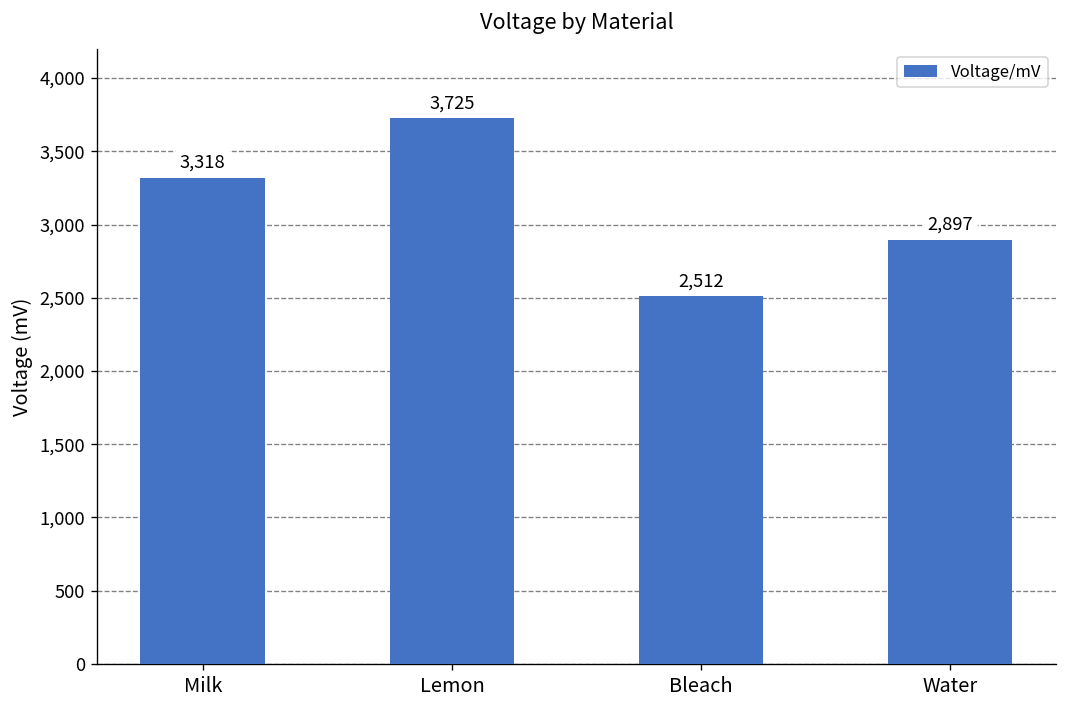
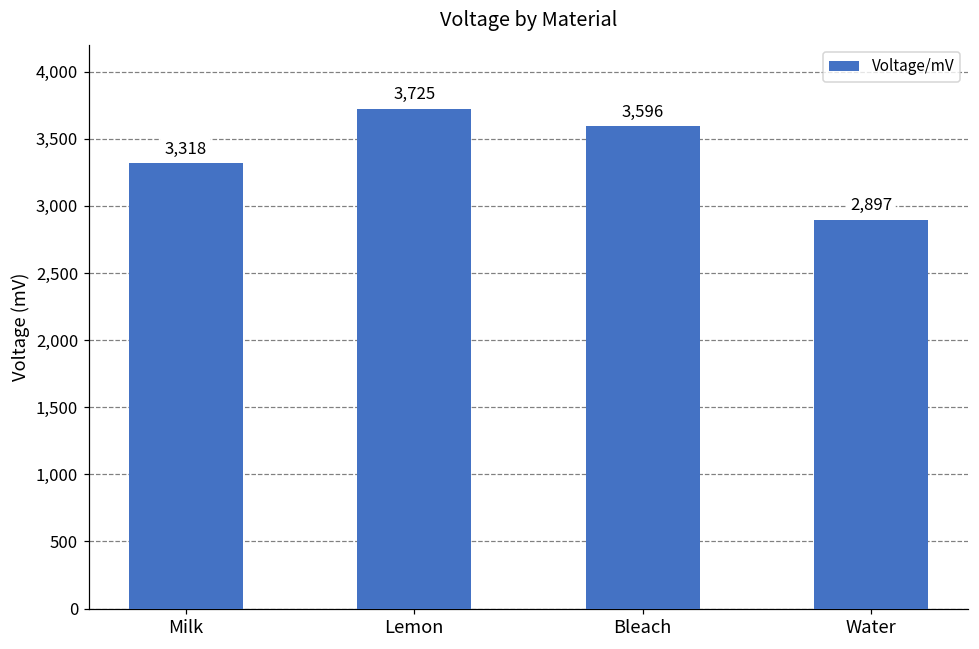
  {
-   "Bleach": "2,512"
+   "Bleach": "3,596"
  }
